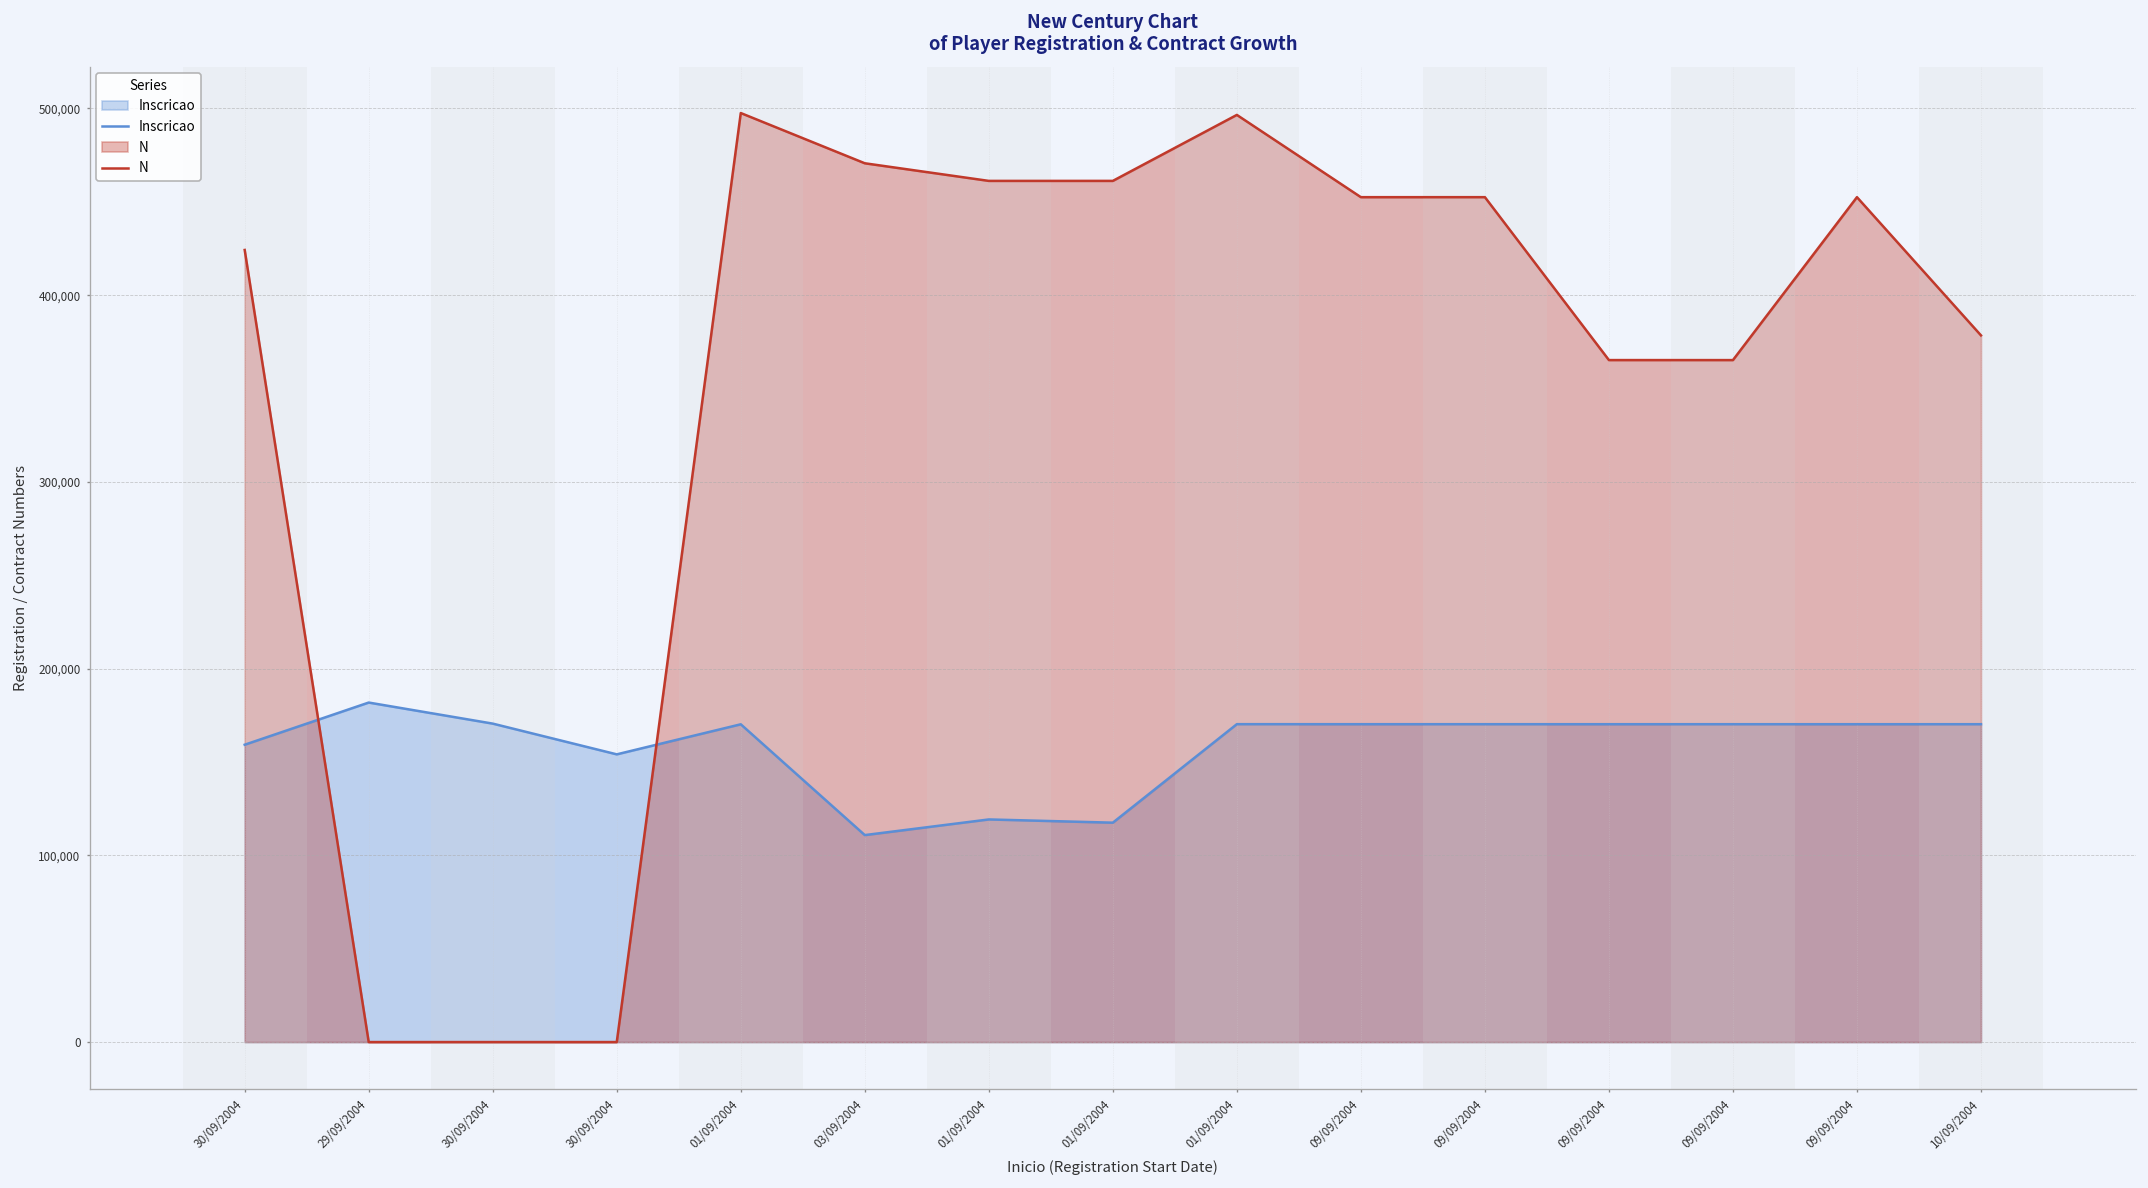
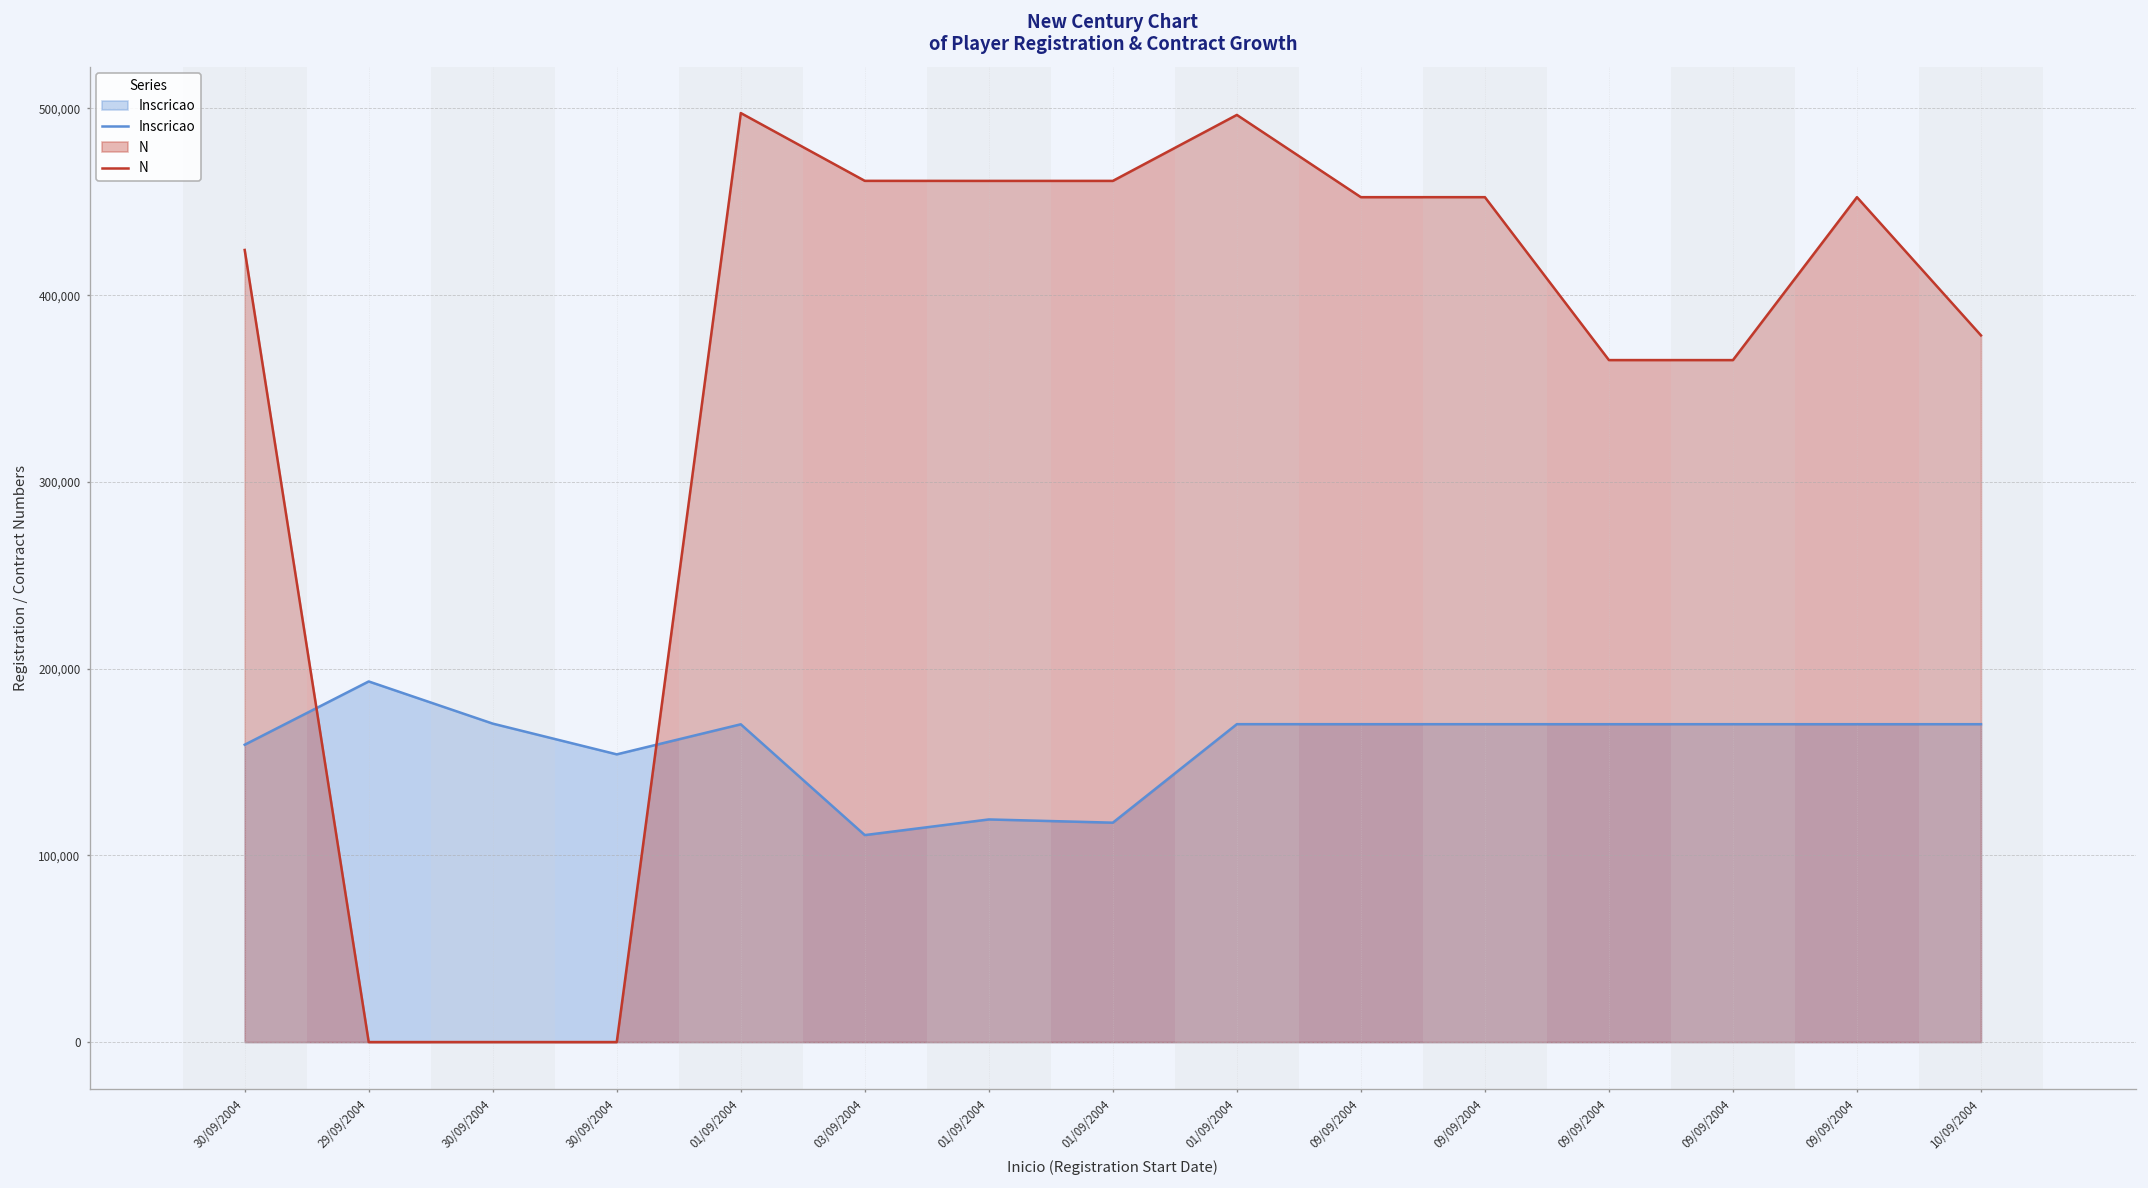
  {
    "Inscricao": {
-     "29/09/2004": "182,000",
+     "29/09/2004": "193,000",
      "03/09/2004": "111,000",
      "10/09/2004": "170,000"
    },
    "N": {
      "29/09/2004": "0",
-     "03/09/2004": "471,000",
+     "03/09/2004": "461,000",
      "10/09/2004": "378,000"
    }
  }
